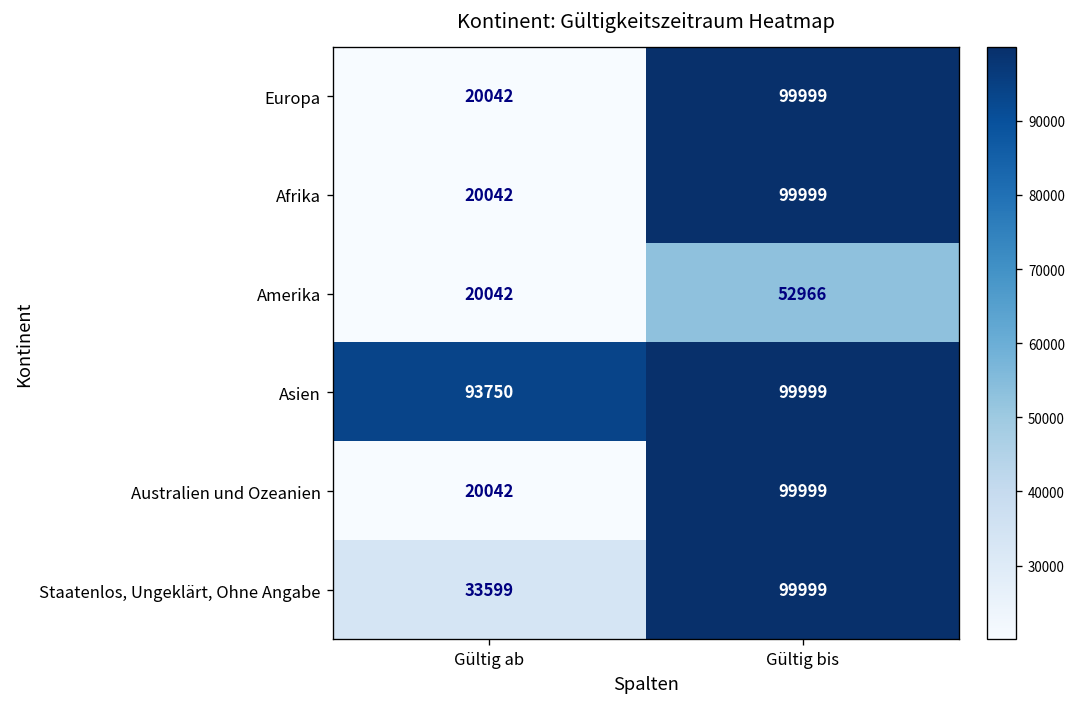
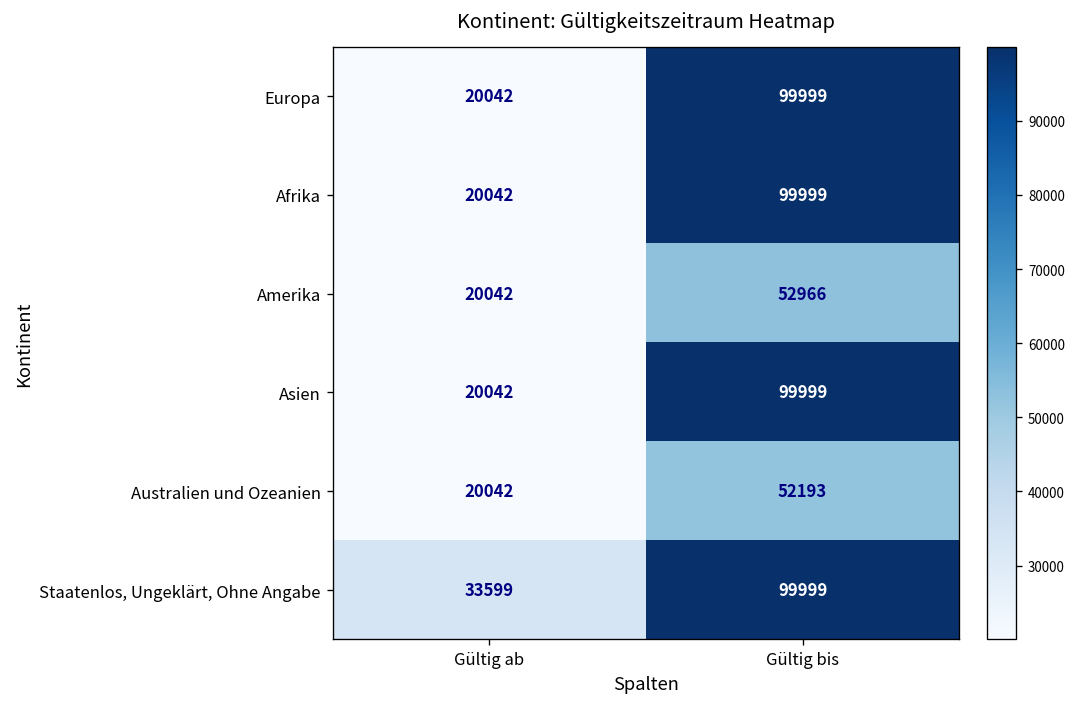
  {
    "Europa": {
      "Gültig ab": 20042,
      "Gültig bis": 99999
    },
    "Afrika": {
      "Gültig ab": 20042,
      "Gültig bis": 99999
    },
    "Amerika": {
      "Gültig ab": 20042,
      "Gültig bis": 52966
    },
    "Asien": {
-     "Gültig ab": 93750,
+     "Gültig ab": 20042,
      "Gültig bis": 99999
    },
    "Australien und Ozeanien": {
      "Gültig ab": 20042,
-     "Gültig bis": 99999
+     "Gültig bis": 52193
    },
    "Staatenlos, Ungeklärt, Ohne Angabe": {
      "Gültig ab": 33599,
      "Gültig bis": 99999
    }
  }
